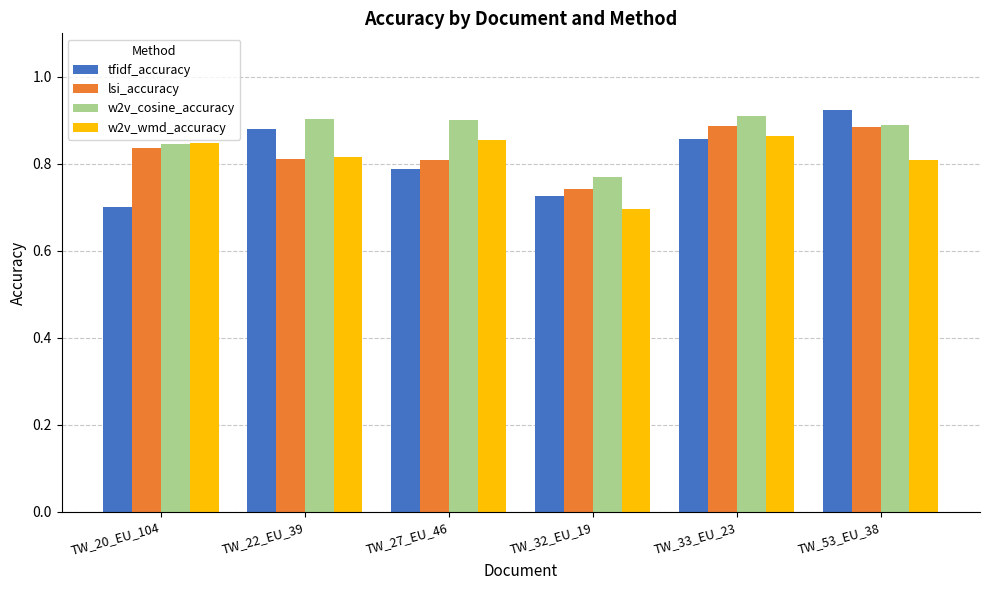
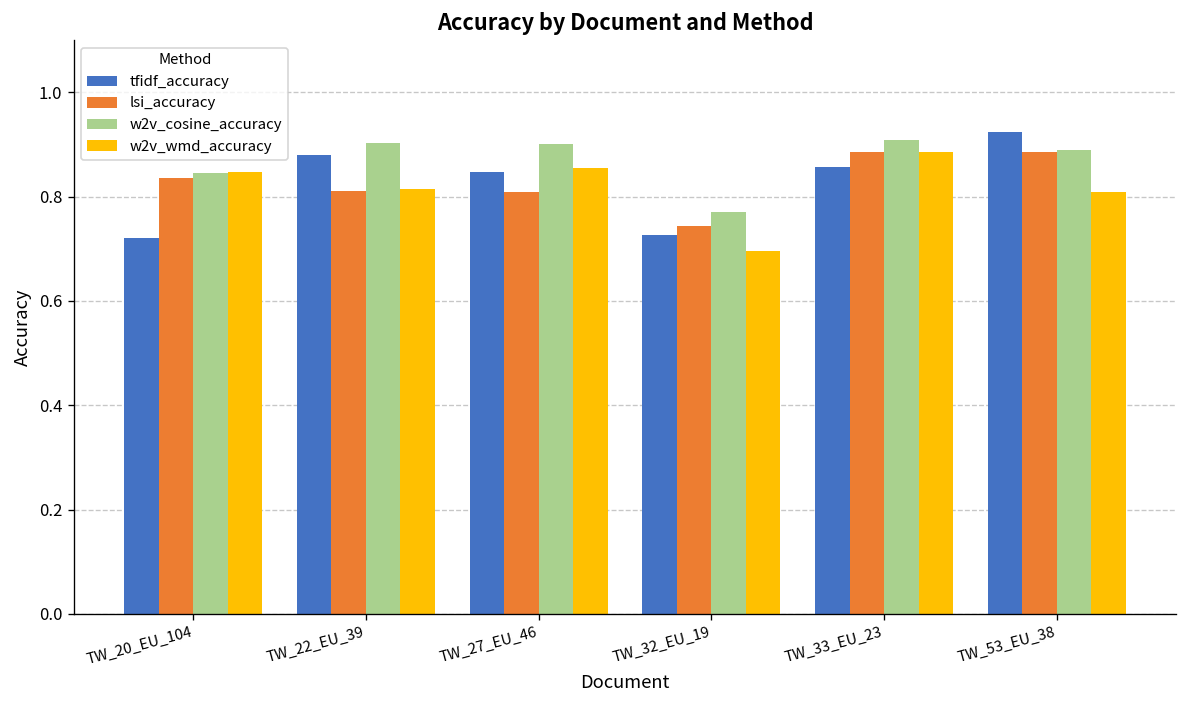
  {
    "tfidf_accuracy": {
-     "TW_20_EU_104": 0.70,
+     "TW_20_EU_104": 0.72,
      "TW_22_EU_39": 0.88,
-     "TW_27_EU_46": 0.79,
+     "TW_27_EU_46": 0.85,
      "TW_32_EU_19": 0.73,
      "TW_33_EU_23": 0.86,
      "TW_53_EU_38": 0.92
    },
    "lsi_accuracy": {
      "TW_20_EU_104": 0.84,
      "TW_22_EU_39": 0.81,
      "TW_27_EU_46": 0.81,
      "TW_32_EU_19": 0.74,
      "TW_33_EU_23": 0.89,
      "TW_53_EU_38": 0.89
    },
    "w2v_cosine_accuracy": {
      "TW_20_EU_104": 0.85,
      "TW_22_EU_39": 0.90,
      "TW_27_EU_46": 0.90,
      "TW_32_EU_19": 0.77,
      "TW_33_EU_23": 0.91,
      "TW_53_EU_38": 0.89
    },
    "w2v_wmd_accuracy": {
      "TW_20_EU_104": 0.85,
      "TW_22_EU_39": 0.82,
      "TW_27_EU_46": 0.86,
      "TW_32_EU_19": 0.70,
-     "TW_33_EU_23": 0.86,
+     "TW_33_EU_23": 0.89,
      "TW_53_EU_38": 0.81
    }
  }
